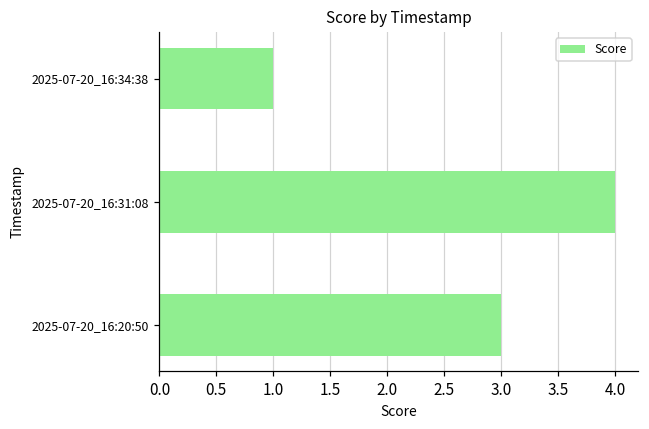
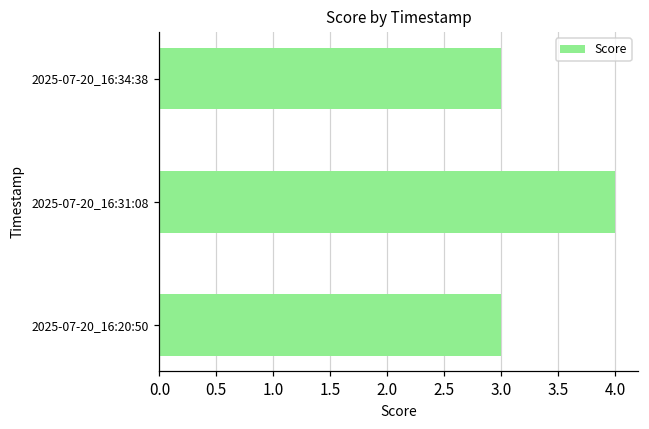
  {
-   "2025-07-20_16:34:38": 1,
+   "2025-07-20_16:34:38": 3,
    "2025-07-20_16:31:08": 4,
    "2025-07-20_16:20:50": 3
  }
